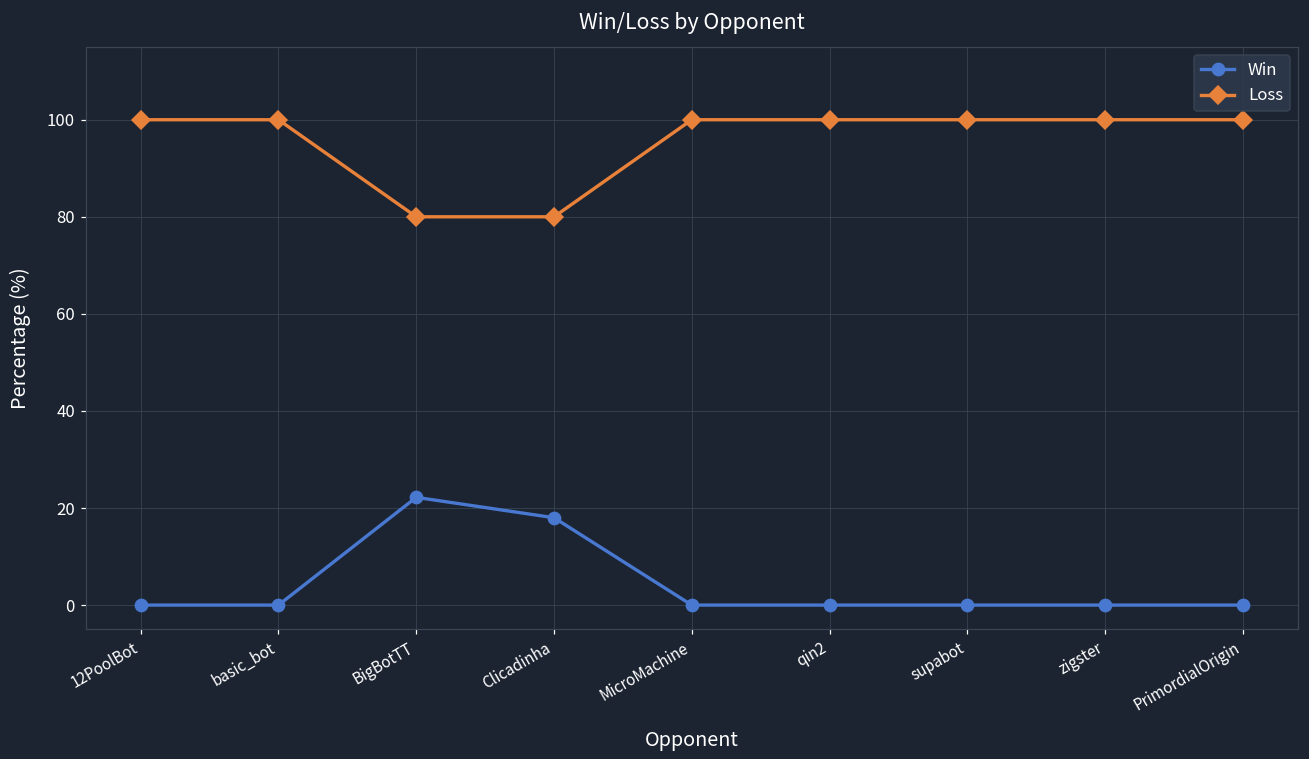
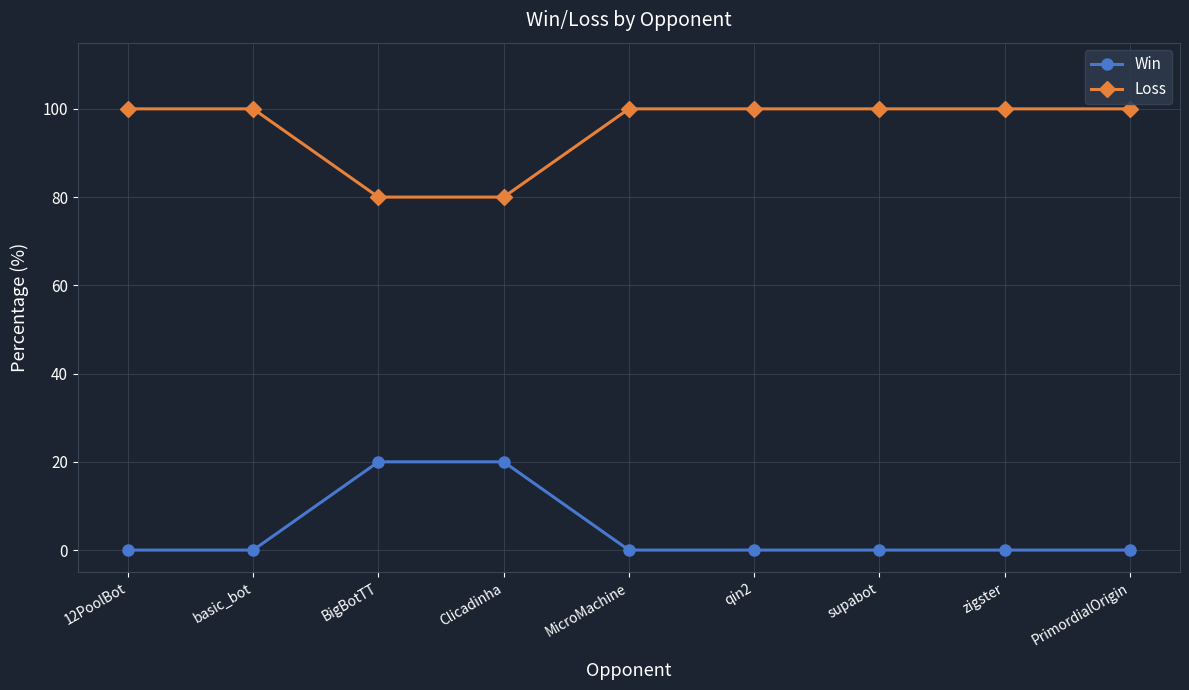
  {
    "Win": {
      "12PoolBot": 0,
      "basic_bot": 0,
-     "BigBotTT": 22,
-     "Clicadinha": 18,
+     "BigBotTT": 20,
+     "Clicadinha": 20,
      "MicroMachine": 0,
      "qin2": 0,
      "supabot": 0,
      "zigster": 0,
      "PrimordialOrigin": 0
    },
    "Loss": {
      "12PoolBot": 100,
      "basic_bot": 100,
      "BigBotTT": 80,
      "Clicadinha": 80,
      "MicroMachine": 100,
      "qin2": 100,
      "supabot": 100,
      "zigster": 100,
      "PrimordialOrigin": 100
    }
  }
